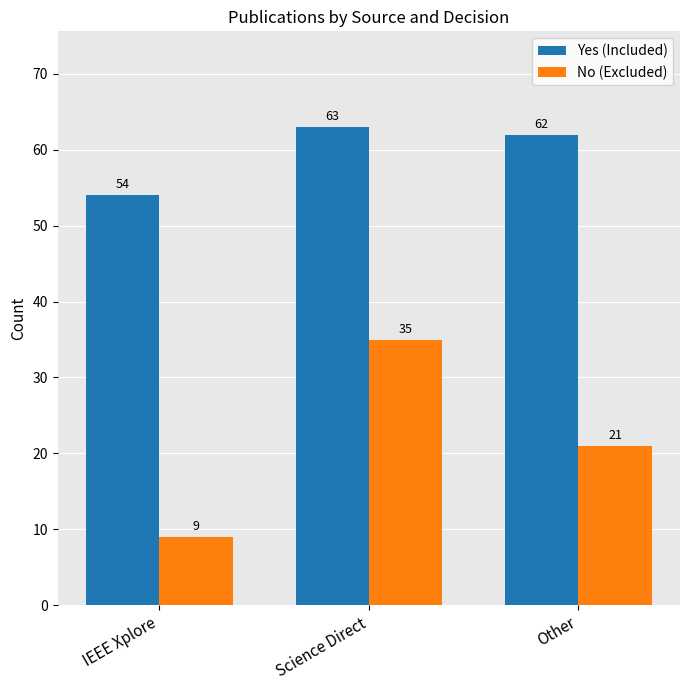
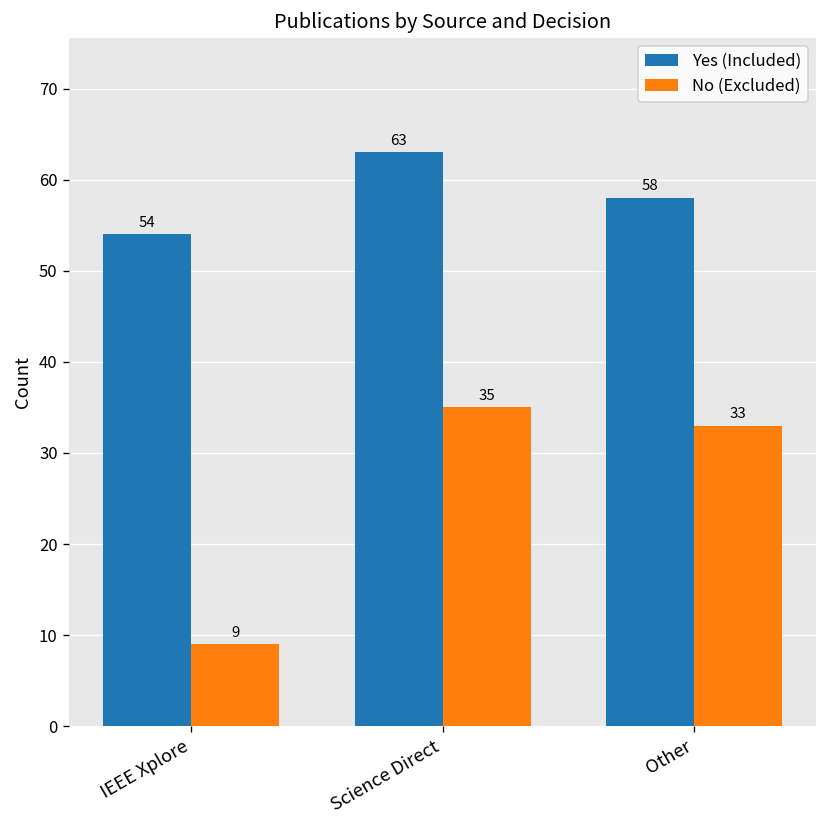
  {
    "Yes (Included)": {
      "IEEE Xplore": 54,
      "Science Direct": 63,
-     "Other": 62
+     "Other": 58
    },
    "No (Excluded)": {
      "IEEE Xplore": 9,
      "Science Direct": 35,
-     "Other": 21
+     "Other": 33
    }
  }
